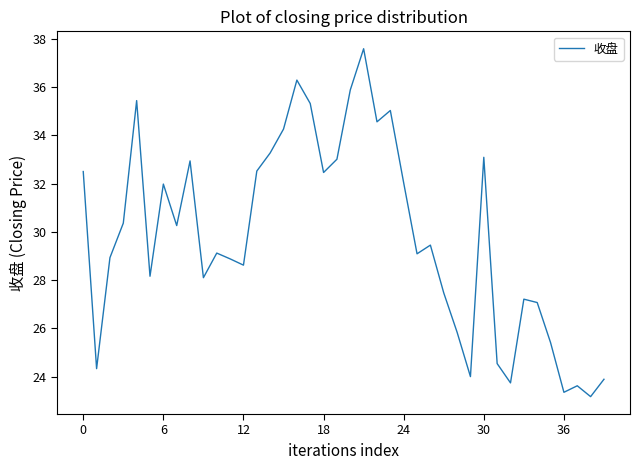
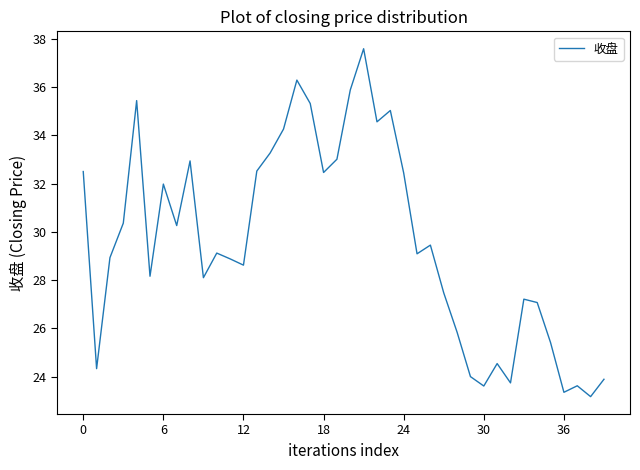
  {
    "0": 32.5,
    "6": 32.0,
    "12": 28.6,
    "18": 32.5,
-   "24": 32.0,
-   "30": 33.1,
+   "24": 32.4,
+   "30": 23.6,
    "36": 23.4
  }
